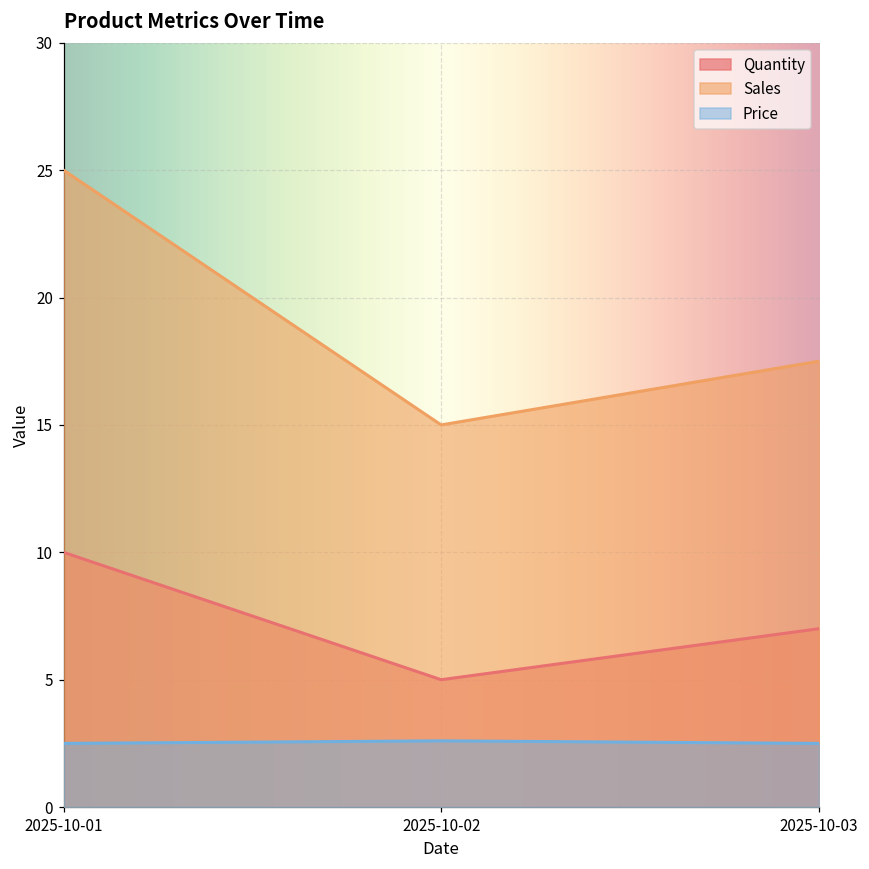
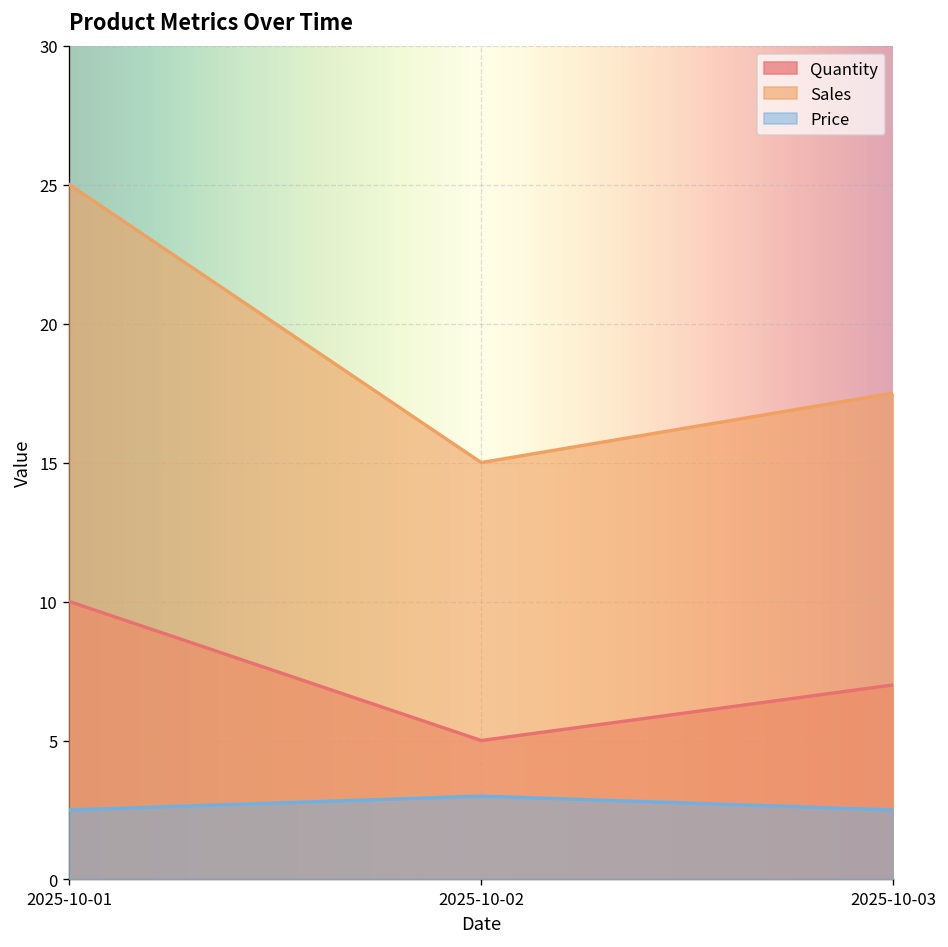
  {
    "Price": {
      "2025-10-01": 2.5,
-     "2025-10-02": 2.6,
+     "2025-10-02": 3.0,
      "2025-10-03": 2.5
    }
  }
